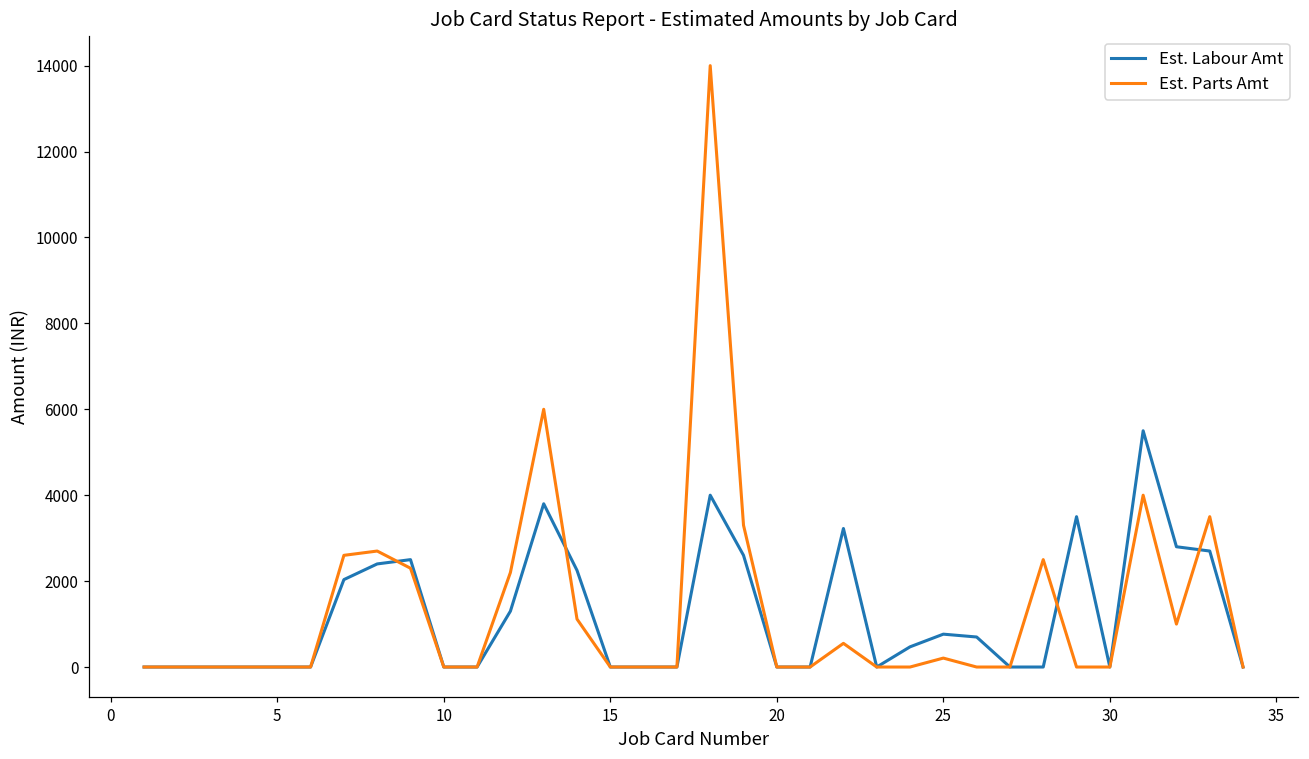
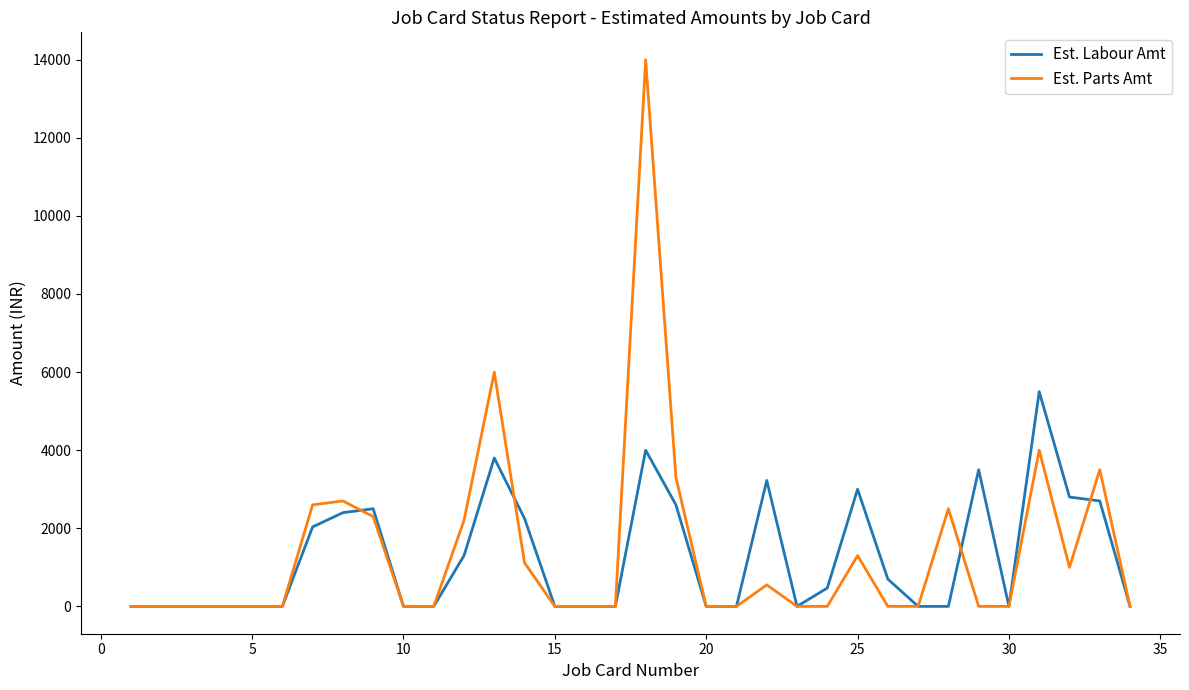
  {
    "Est. Labour Amt": {
-     "25": 800
+     "25": 3000
    },
    "Est. Parts Amt": {
-     "25": 200
+     "25": 1300
    }
  }
